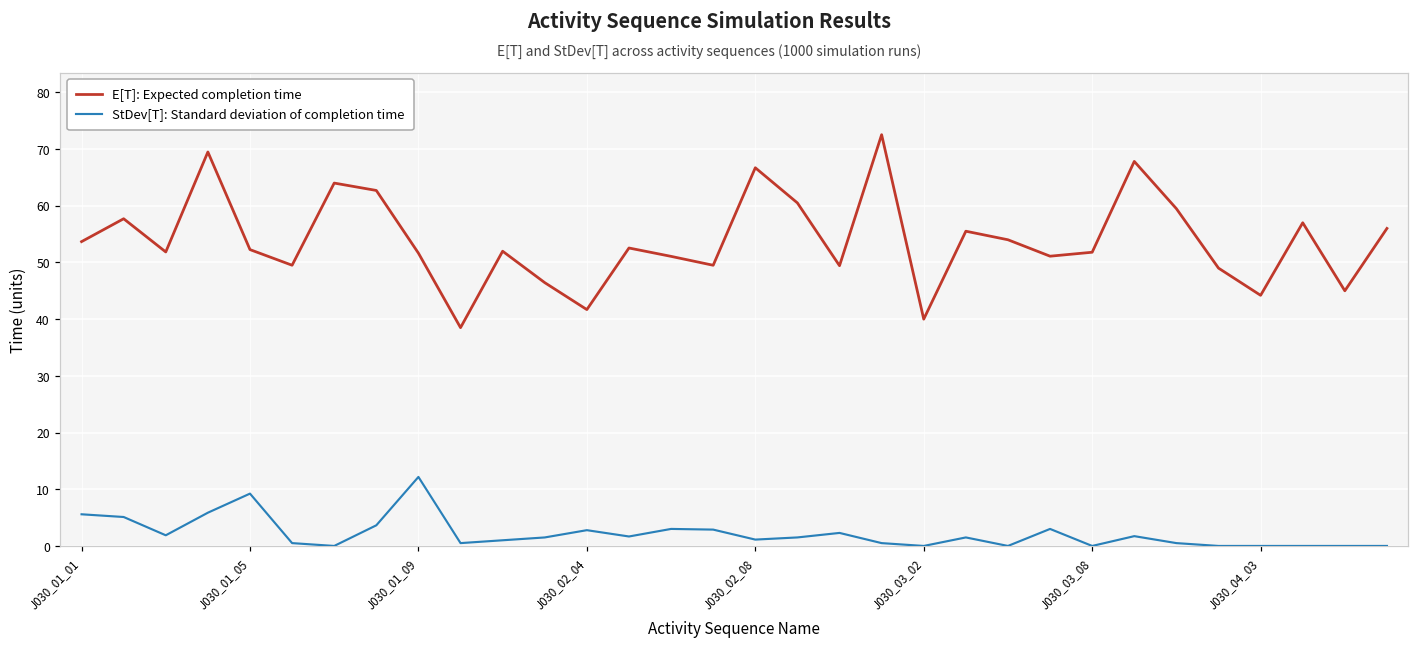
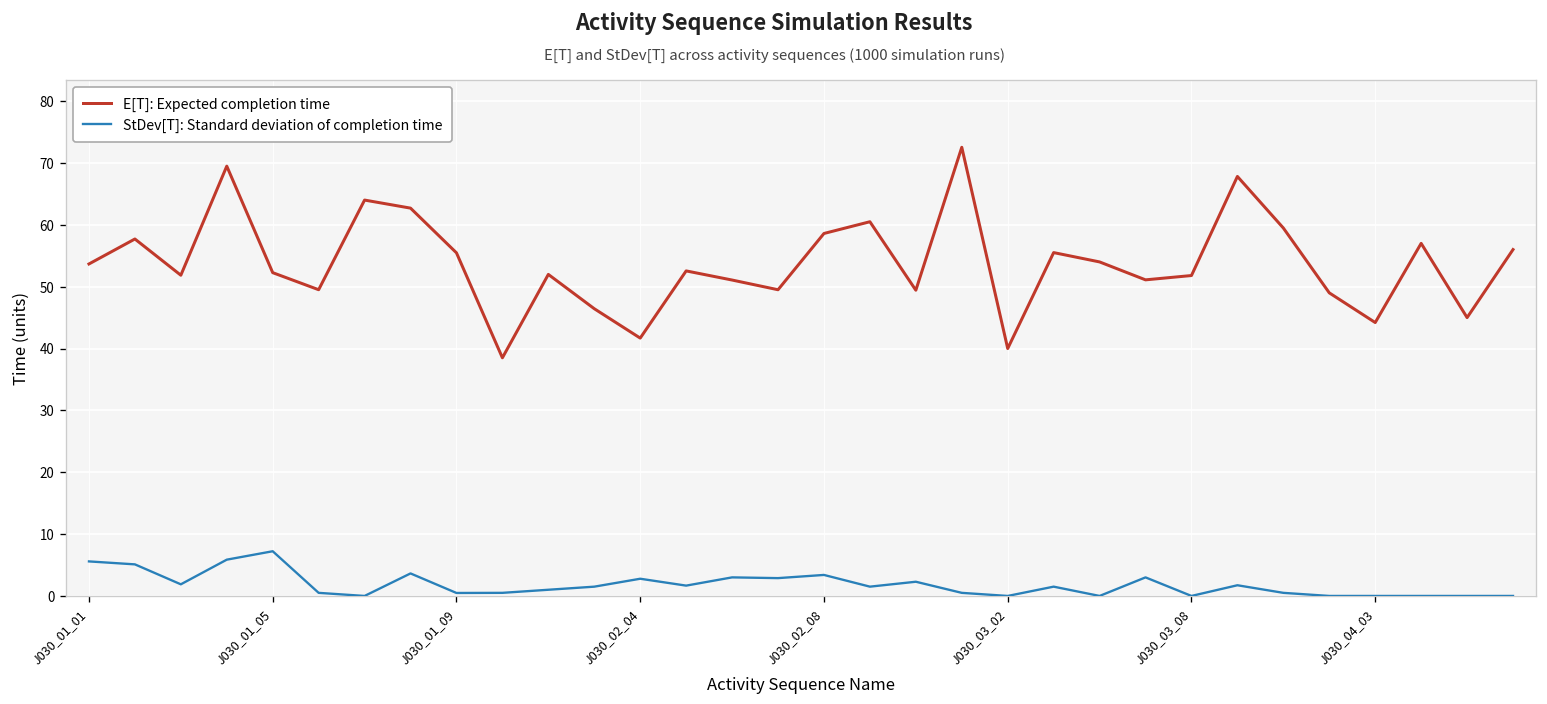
  {
    "E[T]: Expected completion time": {
      "J030_01_01": 54,
      "J030_01_05": 52,
-     "J030_01_09": 52,
+     "J030_01_09": 55,
      "J030_02_04": 42,
-     "J030_02_08": 67,
+     "J030_02_08": 59,
      "J030_03_02": 40,
      "J030_03_08": 52,
      "J030_04_03": 44
    },
    "StDev[T]: Standard deviation of completion time": {
      "J030_01_01": 6,
-     "J030_01_05": 9,
-     "J030_01_09": 12,
+     "J030_01_05": 7,
+     "J030_01_09": 0,
      "J030_02_04": 3,
-     "J030_02_08": 1,
+     "J030_02_08": 3,
      "J030_03_02": 0,
      "J030_03_08": 0,
      "J030_04_03": 0
    }
  }
